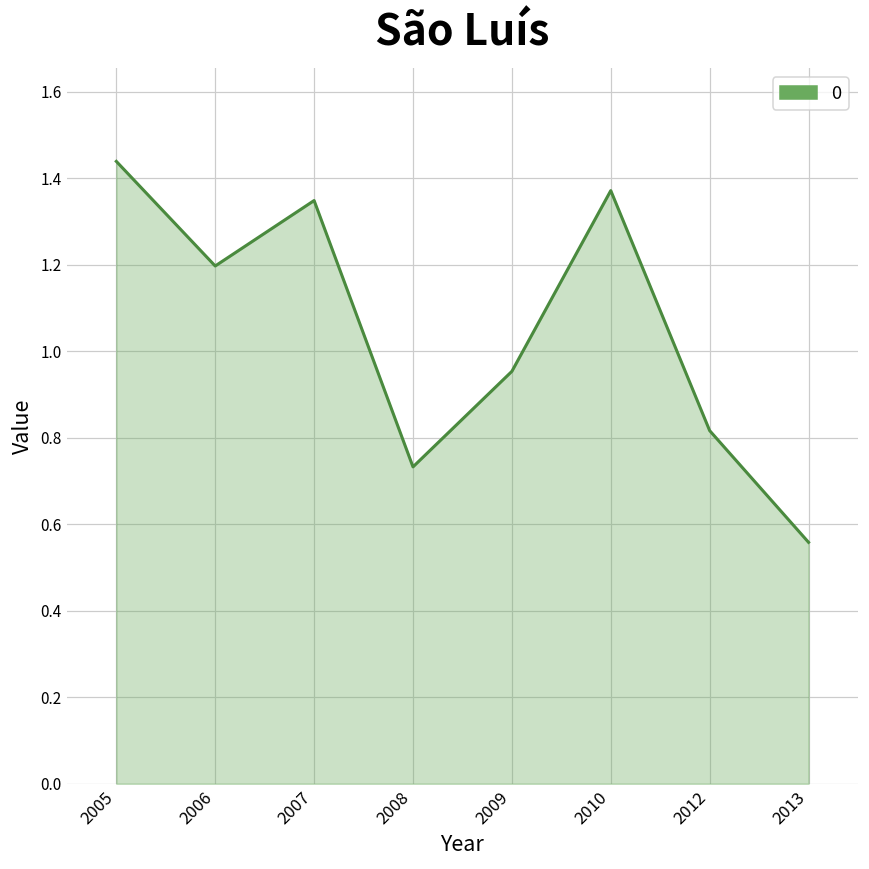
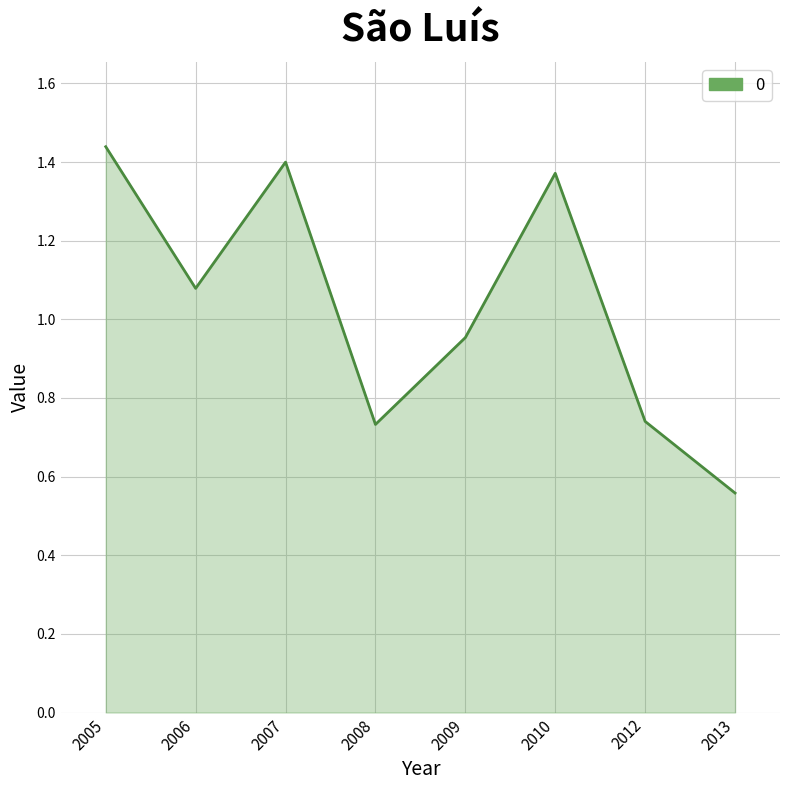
  {
    "2005": 1.44,
-   "2006": 1.20,
-   "2007": 1.35,
+   "2006": 1.08,
+   "2007": 1.40,
    "2008": 0.73,
    "2009": 0.95,
    "2010": 1.37,
-   "2012": 0.82,
+   "2012": 0.74,
    "2013": 0.56
  }
